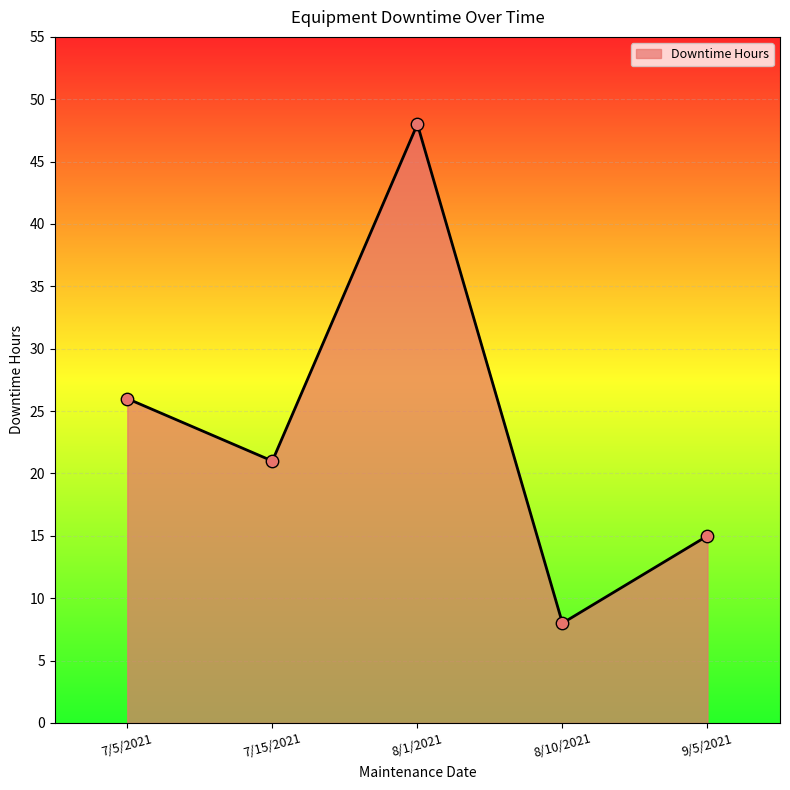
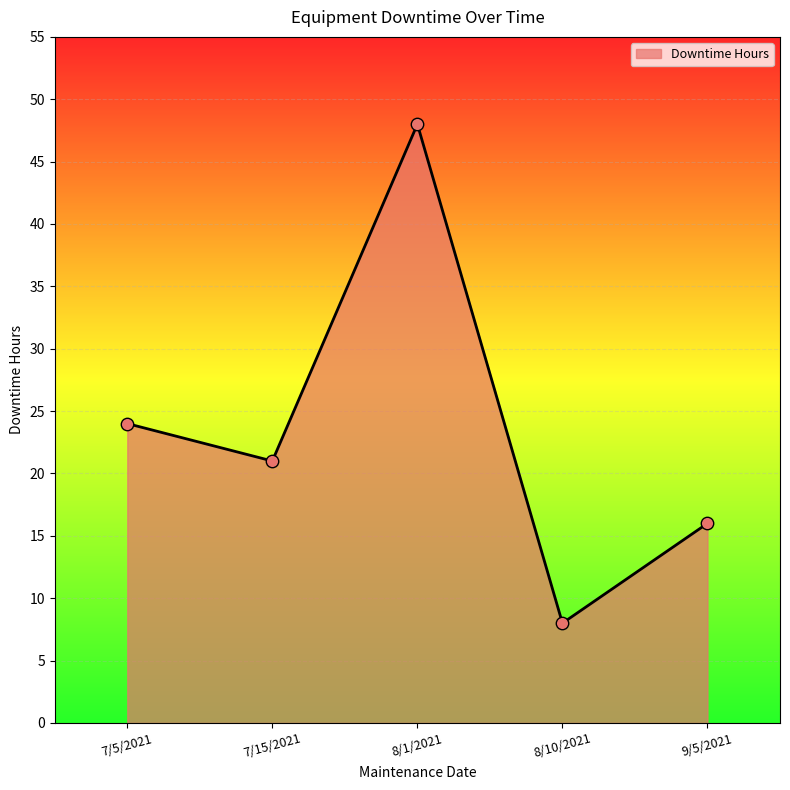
  {
-   "7/5/2021": 26,
+   "7/5/2021": 24,
    "7/15/2021": 21,
    "8/1/2021": 48,
    "8/10/2021": 8,
-   "9/5/2021": 15
+   "9/5/2021": 16
  }
